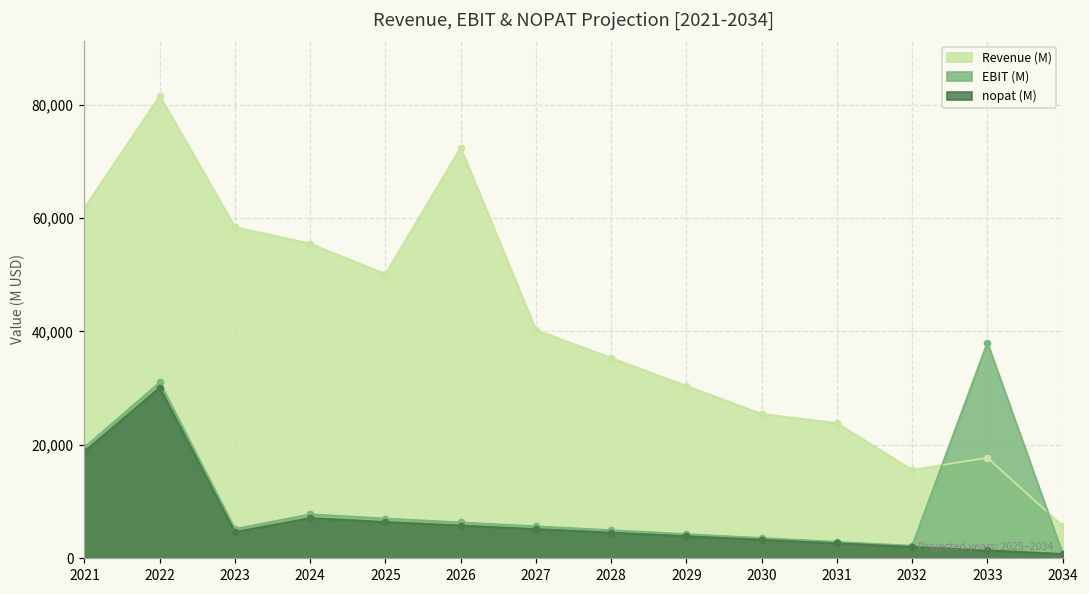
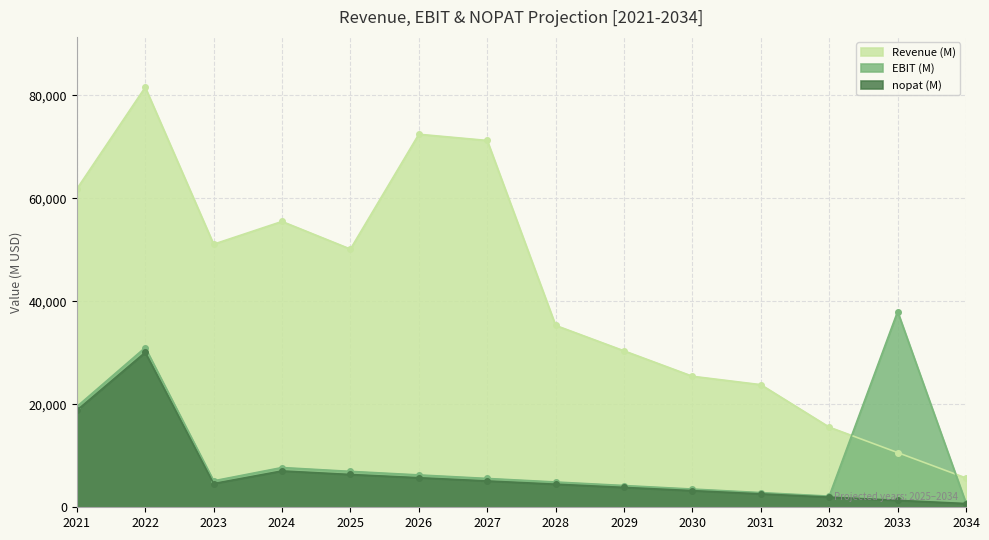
  {
    "Revenue (M)": {
      "2021": "62,000",
      "2022": "82,000",
-     "2023": "58,000",
+     "2023": "51,000",
      "2024": "55,000",
      "2025": "50,000",
      "2026": "72,000",
-     "2027": "40,000",
+     "2027": "71,000",
      "2028": "35,000",
      "2029": "30,000",
      "2030": "25,000",
      "2031": "24,000",
      "2032": "16,000",
-     "2033": "18,000",
+     "2033": "11,000",
      "2034": "6,000"
    },
    "EBIT (M)": {
      "2021": "20,000",
      "2022": "31,000",
      "2023": "5,000",
      "2024": "8,000",
      "2025": "7,000",
      "2026": "6,000",
      "2033": "38,000"
    },
    "nopat (M)": {
      "2021": "19,000",
      "2022": "30,000",
      "2023": "5,000",
      "2024": "7,000",
      "2025": "6,000",
      "2026": "6,000"
    }
  }
